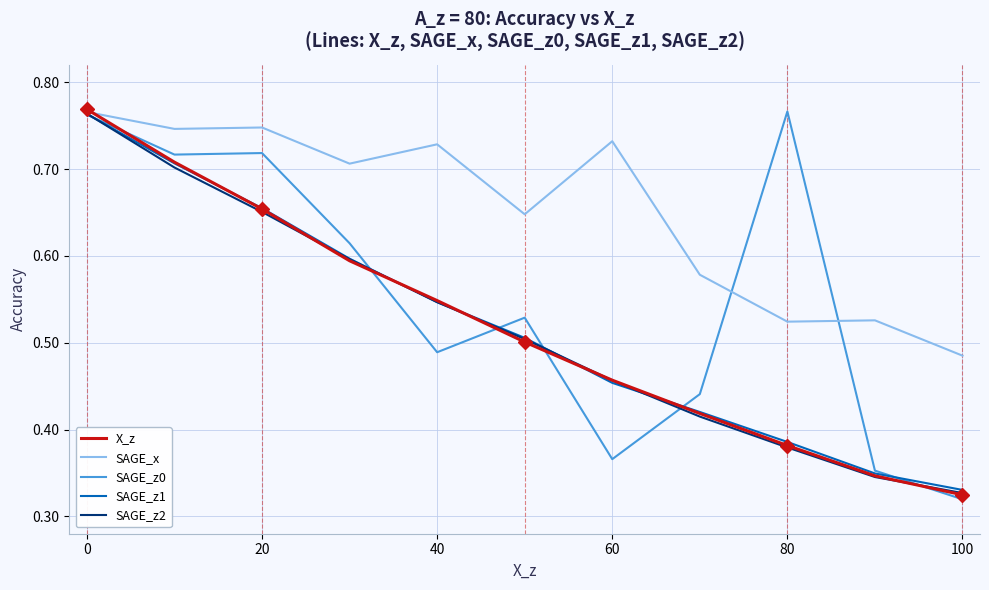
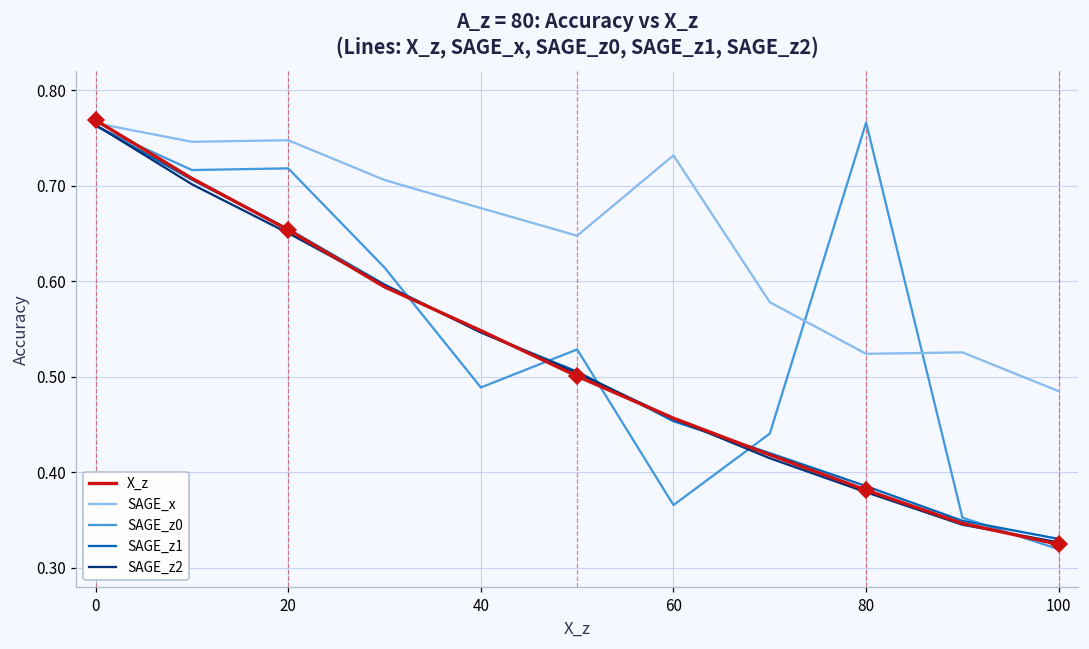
  {
    "SAGE_x": {
      "20": 0.75,
-     "40": 0.73,
+     "40": 0.68,
      "60": 0.73,
      "80": 0.52,
      "100": 0.49
    },
    "SAGE_z0": {
      "20": 0.72,
      "40": 0.49,
      "60": 0.37,
      "80": 0.77,
      "100": 0.32
    },
    "SAGE_z1": {
      "80": 0.39,
      "100": 0.33
    },
    "SAGE_z2": {
      "20": 0.65
    }
  }
